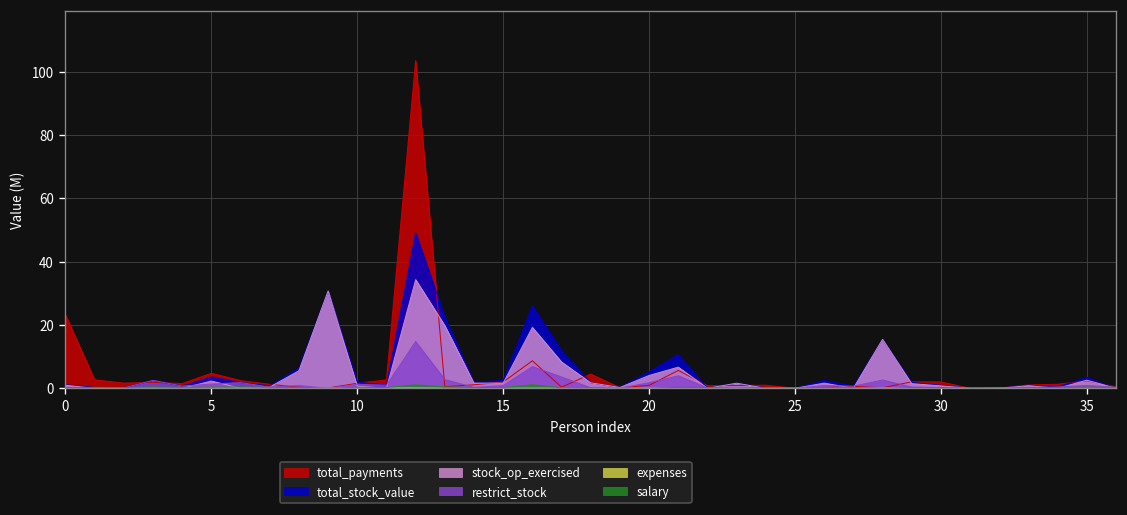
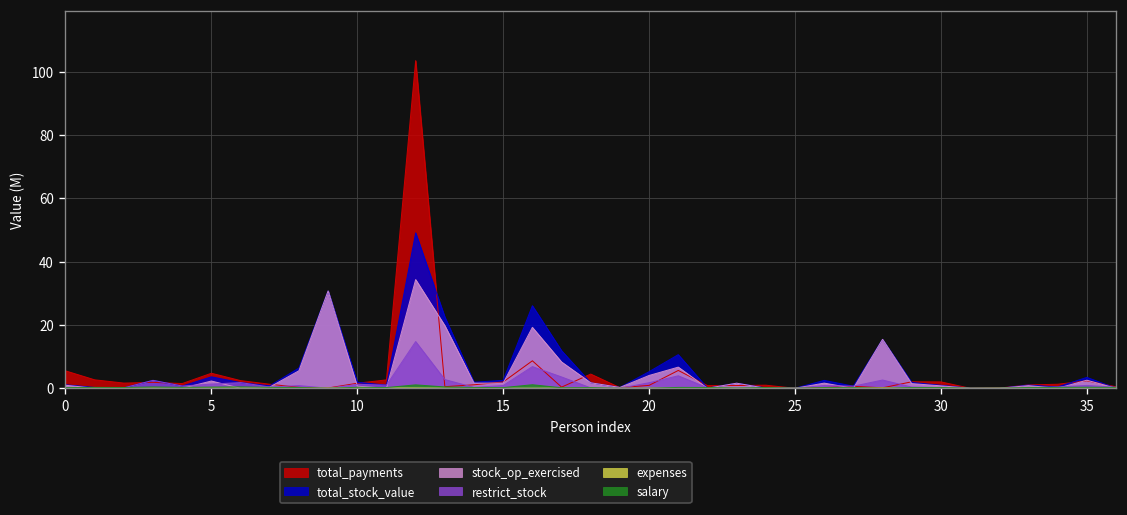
  {
    "total_payments": {
-     "0": 23,
+     "0": 6,
      "5": 5,
      "30": 2
    },
    "total_stock_value": {
      "5": 4,
      "20": 5
    },
    "stock_op_exercised": {
      "5": 2,
      "20": 4
    }
  }
